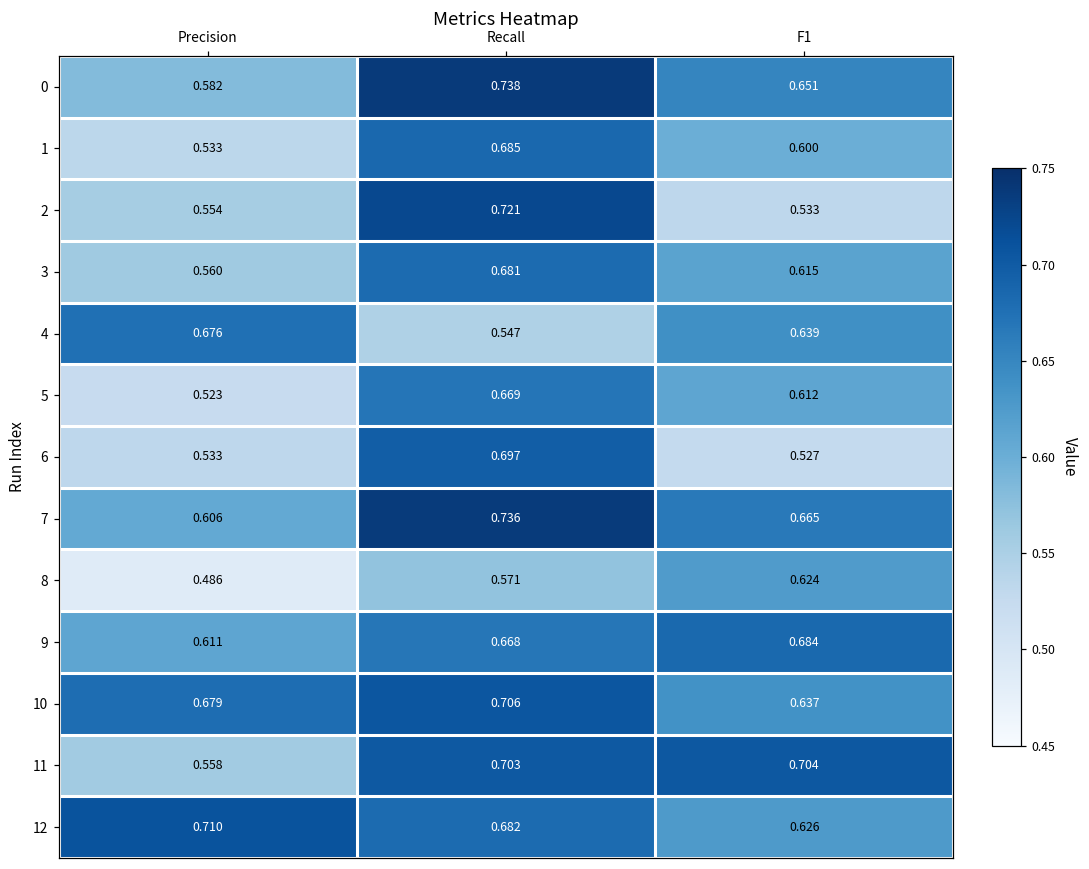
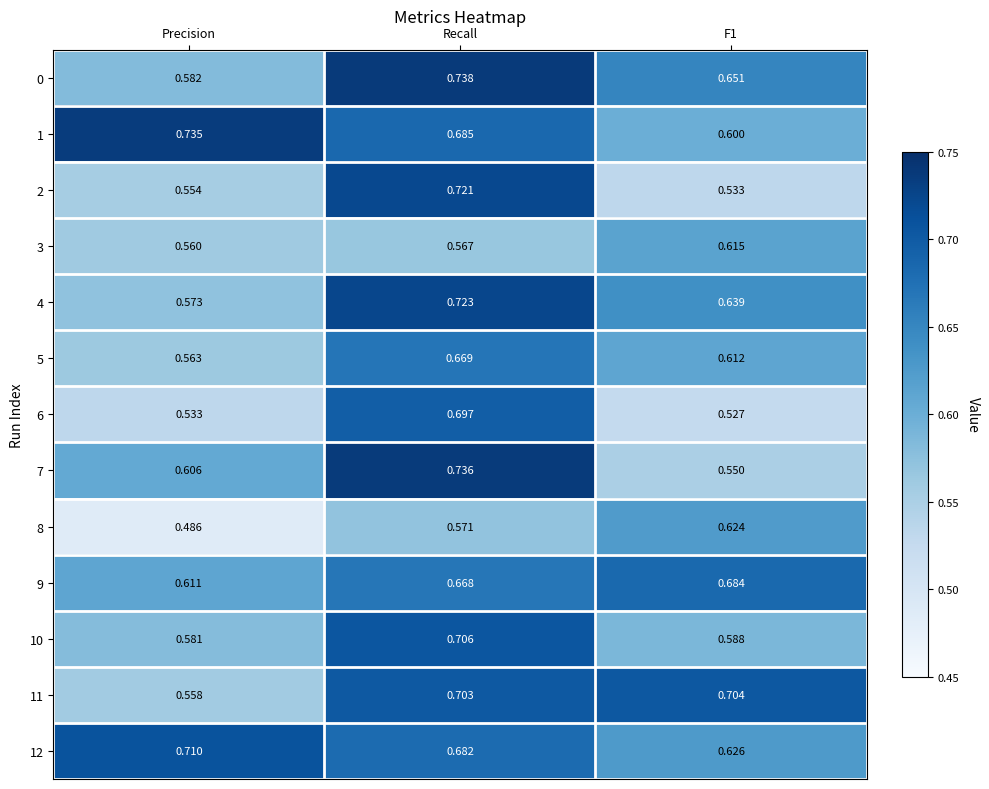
  {
    "0": {
      "Precision": 0.582,
      "Recall": 0.738,
      "F1": 0.651
    },
    "1": {
-     "Precision": 0.533,
+     "Precision": 0.735,
      "Recall": 0.685,
      "F1": 0.600
    },
    "2": {
      "Precision": 0.554,
      "Recall": 0.721,
      "F1": 0.533
    },
    "3": {
      "Precision": 0.560,
-     "Recall": 0.681,
+     "Recall": 0.567,
      "F1": 0.615
    },
    "4": {
-     "Precision": 0.676,
-     "Recall": 0.547,
+     "Precision": 0.573,
+     "Recall": 0.723,
      "F1": 0.639
    },
    "5": {
-     "Precision": 0.523,
+     "Precision": 0.563,
      "Recall": 0.669,
      "F1": 0.612
    },
    "6": {
      "Precision": 0.533,
      "Recall": 0.697,
      "F1": 0.527
    },
    "7": {
      "Precision": 0.606,
      "Recall": 0.736,
-     "F1": 0.665
+     "F1": 0.550
    },
    "8": {
      "Precision": 0.486,
      "Recall": 0.571,
      "F1": 0.624
    },
    "9": {
      "Precision": 0.611,
      "Recall": 0.668,
      "F1": 0.684
    },
    "10": {
-     "Precision": 0.679,
+     "Precision": 0.581,
      "Recall": 0.706,
-     "F1": 0.637
+     "F1": 0.588
    },
    "11": {
      "Precision": 0.558,
      "Recall": 0.703,
      "F1": 0.704
    },
    "12": {
      "Precision": 0.710,
      "Recall": 0.682,
      "F1": 0.626
    }
  }
